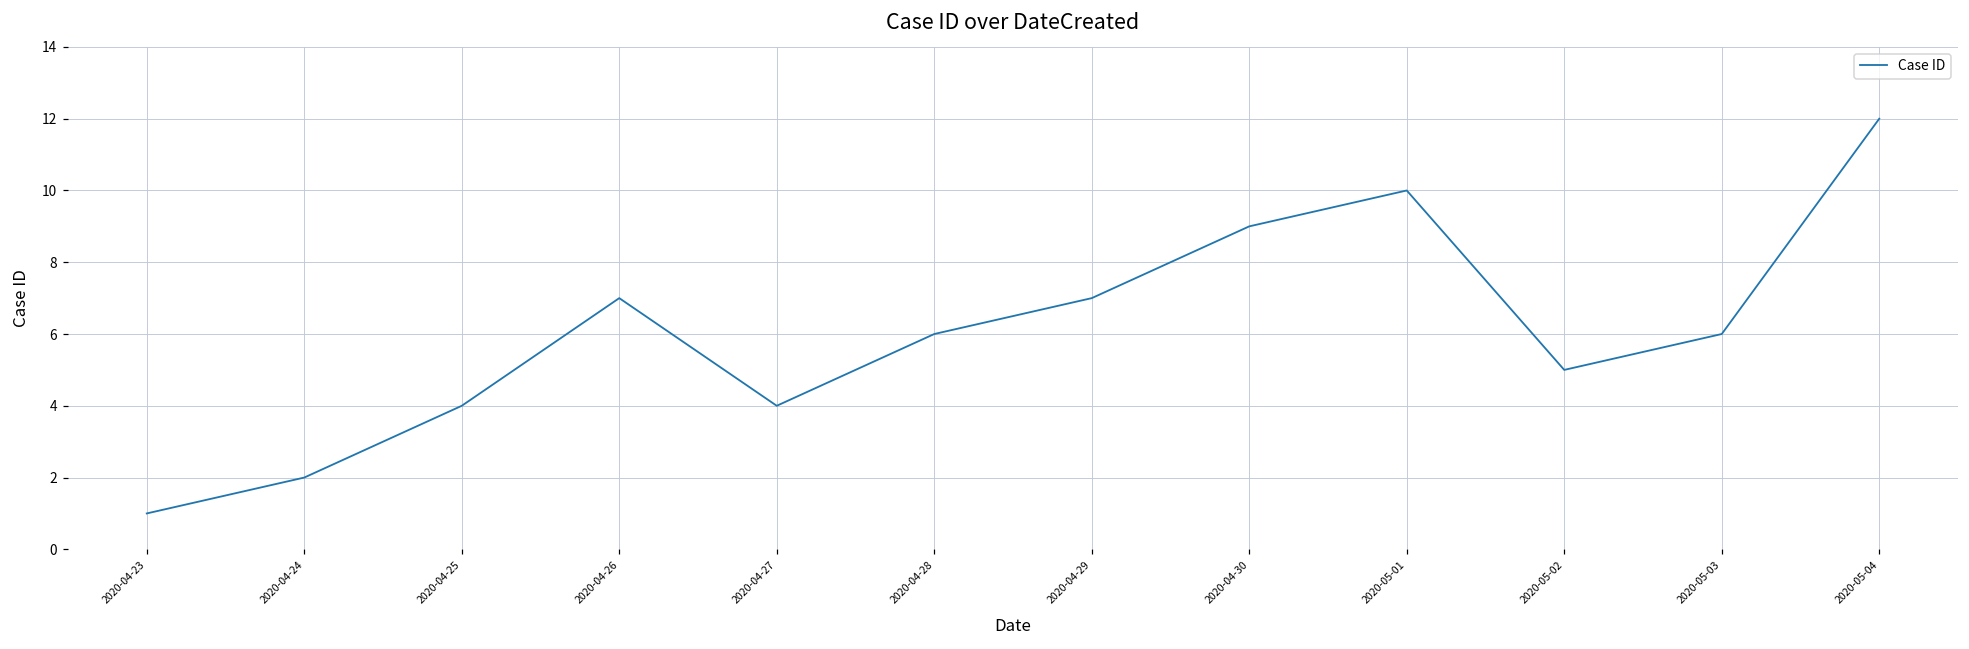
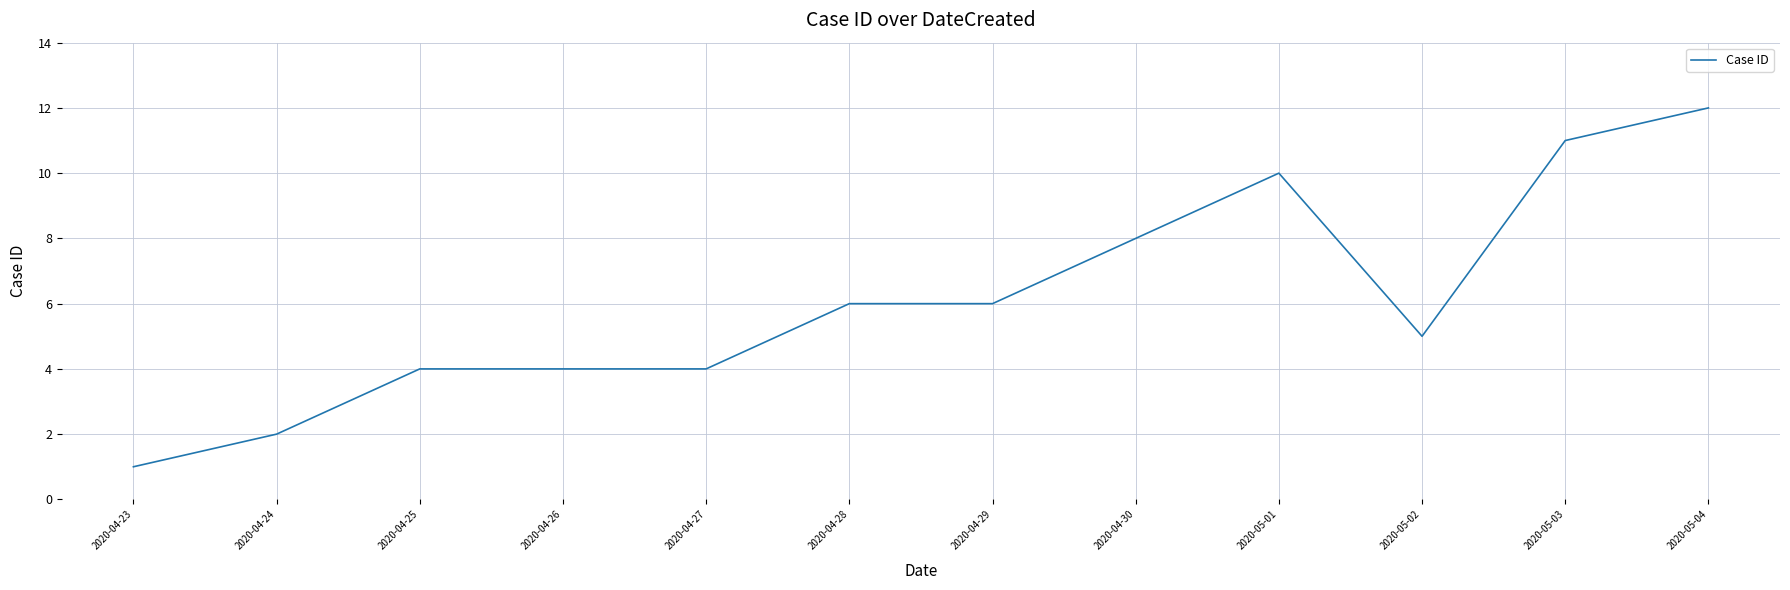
  {
    "2020-04-23": 1,
    "2020-04-24": 2,
    "2020-04-25": 4,
-   "2020-04-26": 7,
+   "2020-04-26": 4,
    "2020-04-27": 4,
    "2020-04-28": 6,
-   "2020-04-29": 7,
-   "2020-04-30": 9,
+   "2020-04-29": 6,
+   "2020-04-30": 8,
    "2020-05-01": 10,
    "2020-05-02": 5,
-   "2020-05-03": 6,
+   "2020-05-03": 11,
    "2020-05-04": 12
  }
